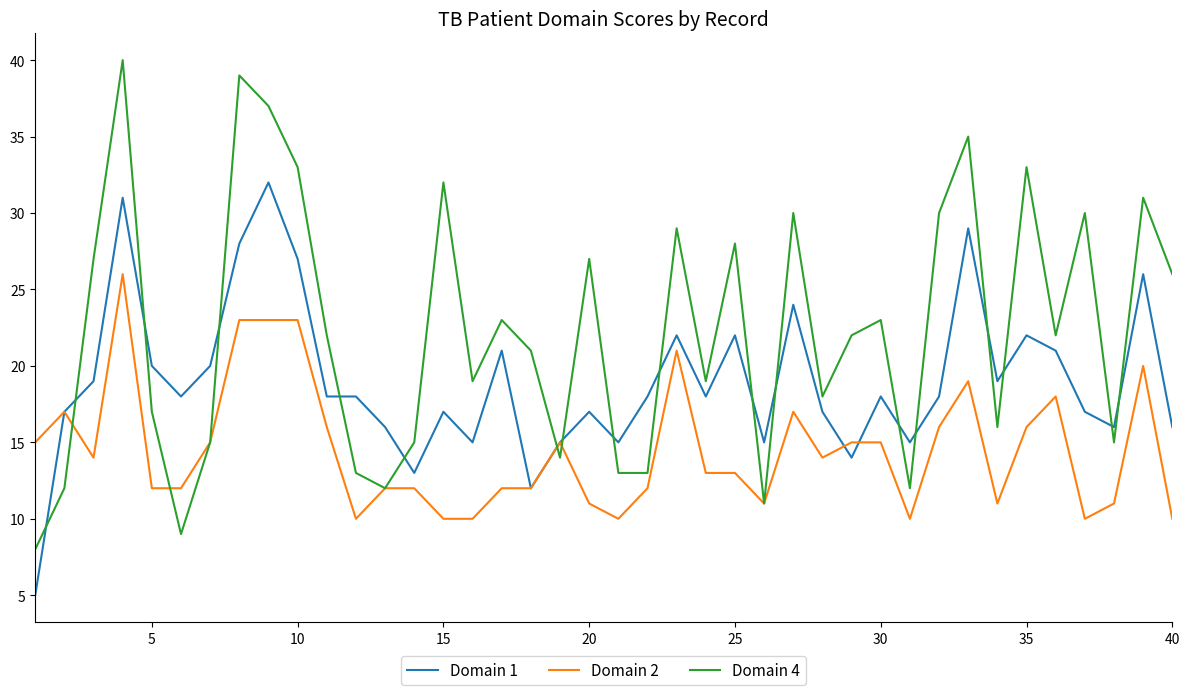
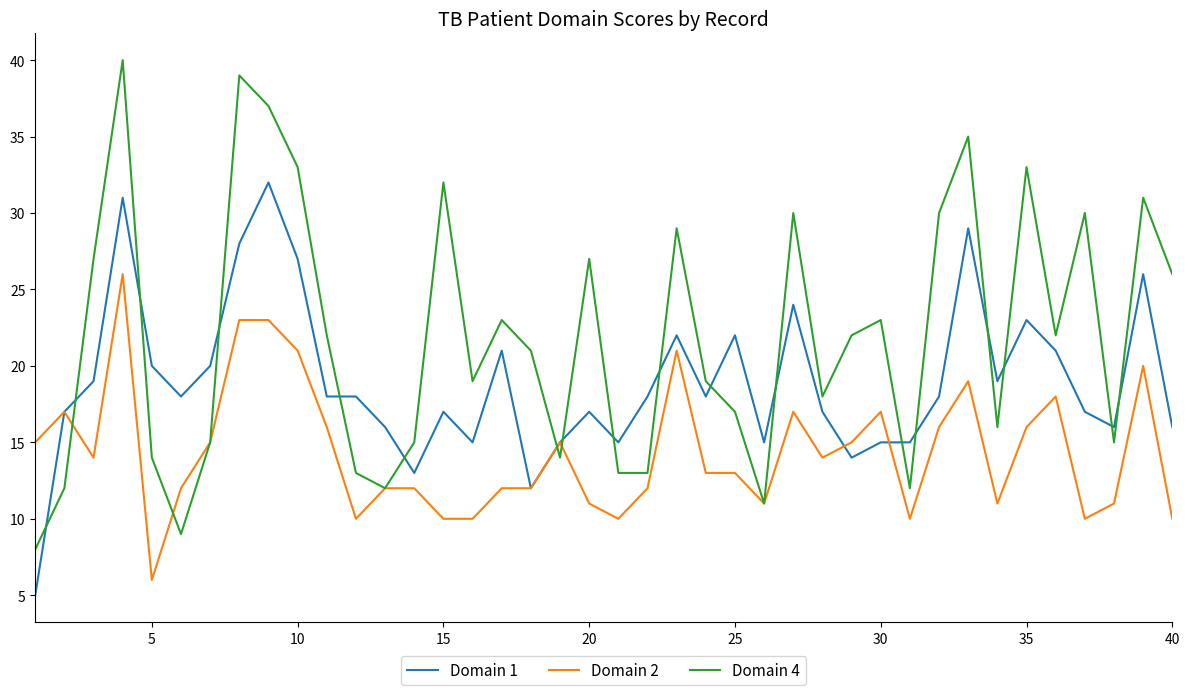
  {
    "Domain 1": {
      "5": 20,
      "10": 27,
      "15": 17,
      "20": 17,
      "25": 22,
-     "30": 18,
-     "35": 22,
+     "30": 15,
+     "35": 23,
      "40": 16
    },
    "Domain 2": {
-     "5": 12,
-     "10": 23,
+     "5": 6,
+     "10": 21,
      "15": 10,
      "20": 11,
      "25": 13,
-     "30": 15,
+     "30": 17,
      "35": 16,
      "40": 10
    },
    "Domain 4": {
-     "5": 17,
+     "5": 14,
      "10": 33,
      "15": 32,
      "20": 27,
-     "25": 28,
+     "25": 17,
      "30": 23,
      "35": 33,
      "40": 26
    }
  }
